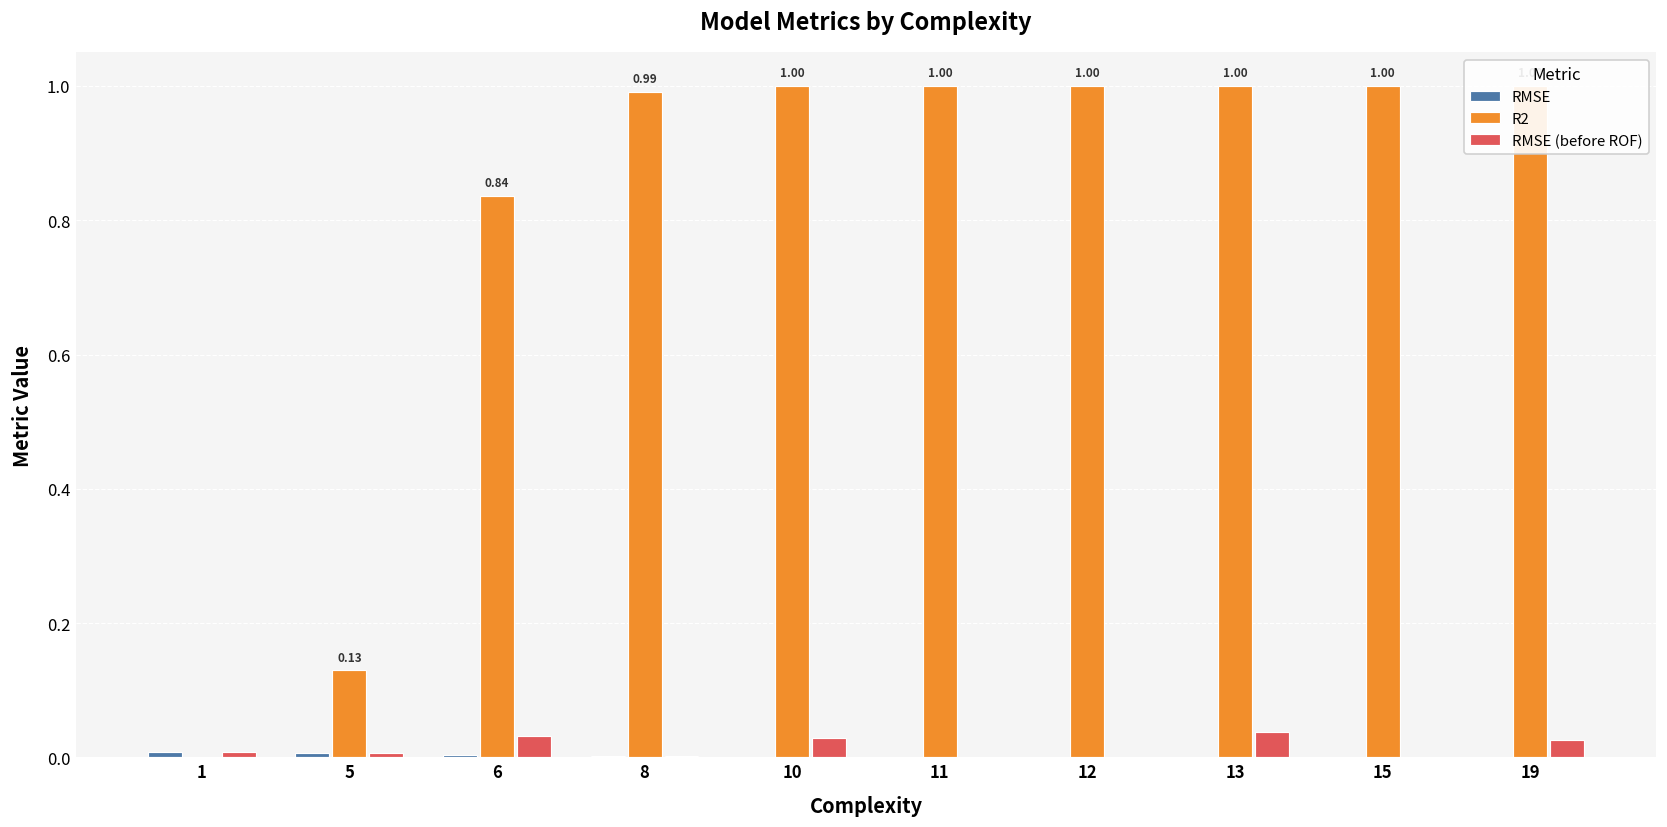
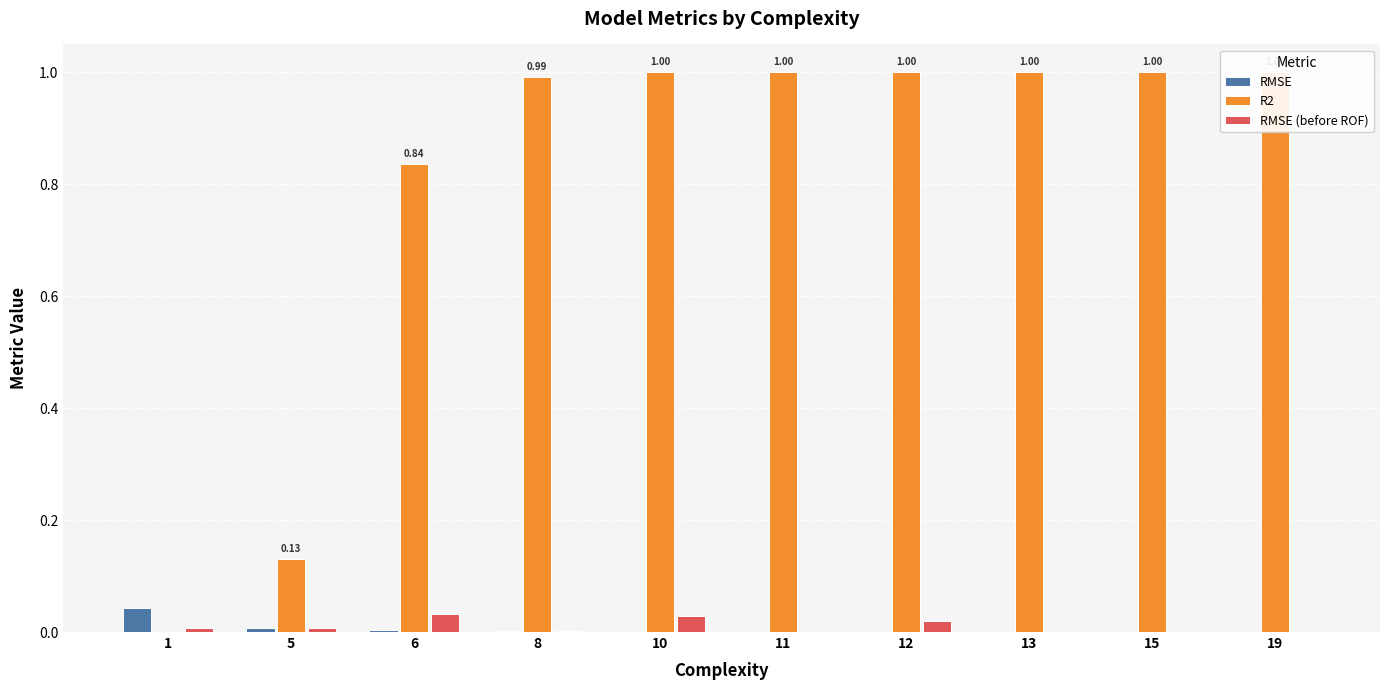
  {
    "RMSE": {
-     "1": 0.01,
+     "1": 0.04,
      "5": 0.01
    },
    "R2": {
      "5": 0.13,
      "6": 0.84,
      "8": 0.99,
      "10": 1.00,
      "11": 1.00,
      "12": 1.00,
      "13": 1.00,
      "15": 1.00
    },
    "RMSE (before ROF)": {
      "1": 0.01,
      "5": 0.01,
      "6": 0.03,
      "10": 0.03,
-     "12": 0.00,
-     "13": 0.04,
-     "19": 0.03
+     "12": 0.02,
+     "13": 0.00,
+     "19": 0.00
    }
  }
